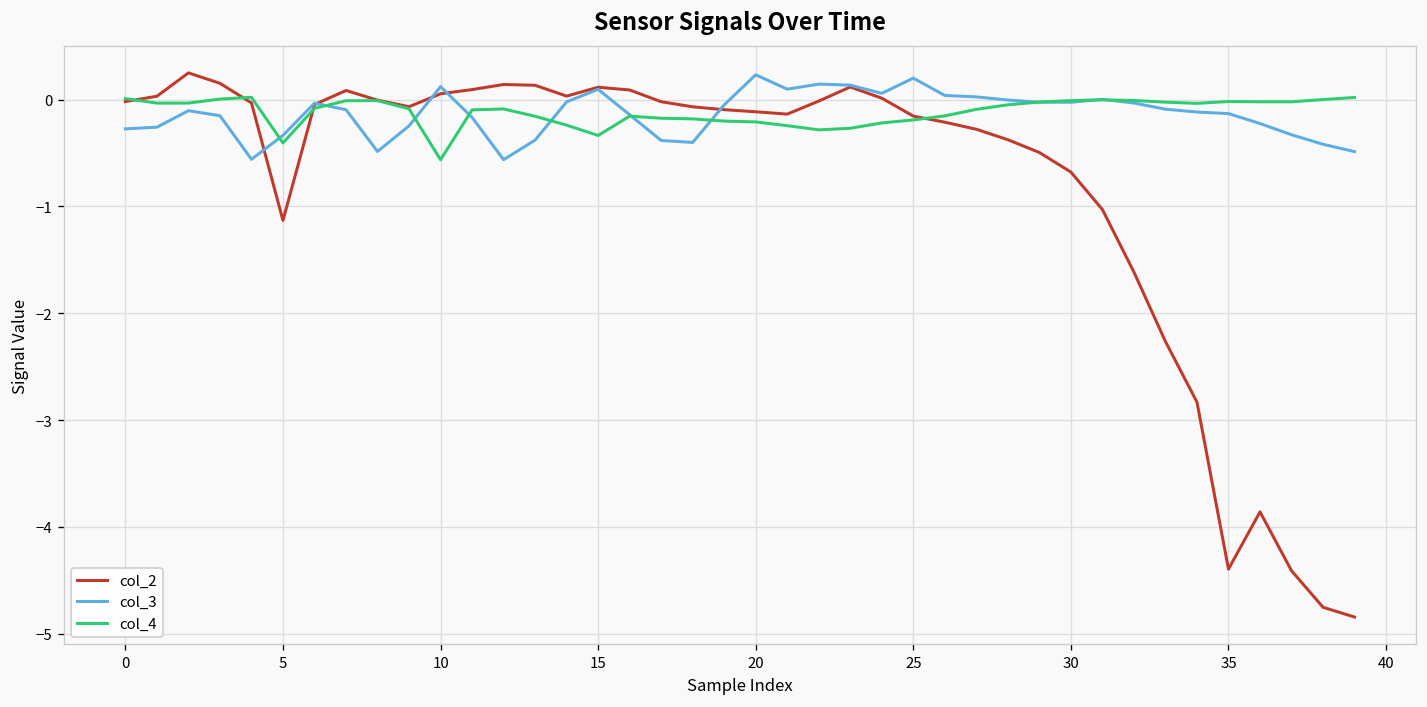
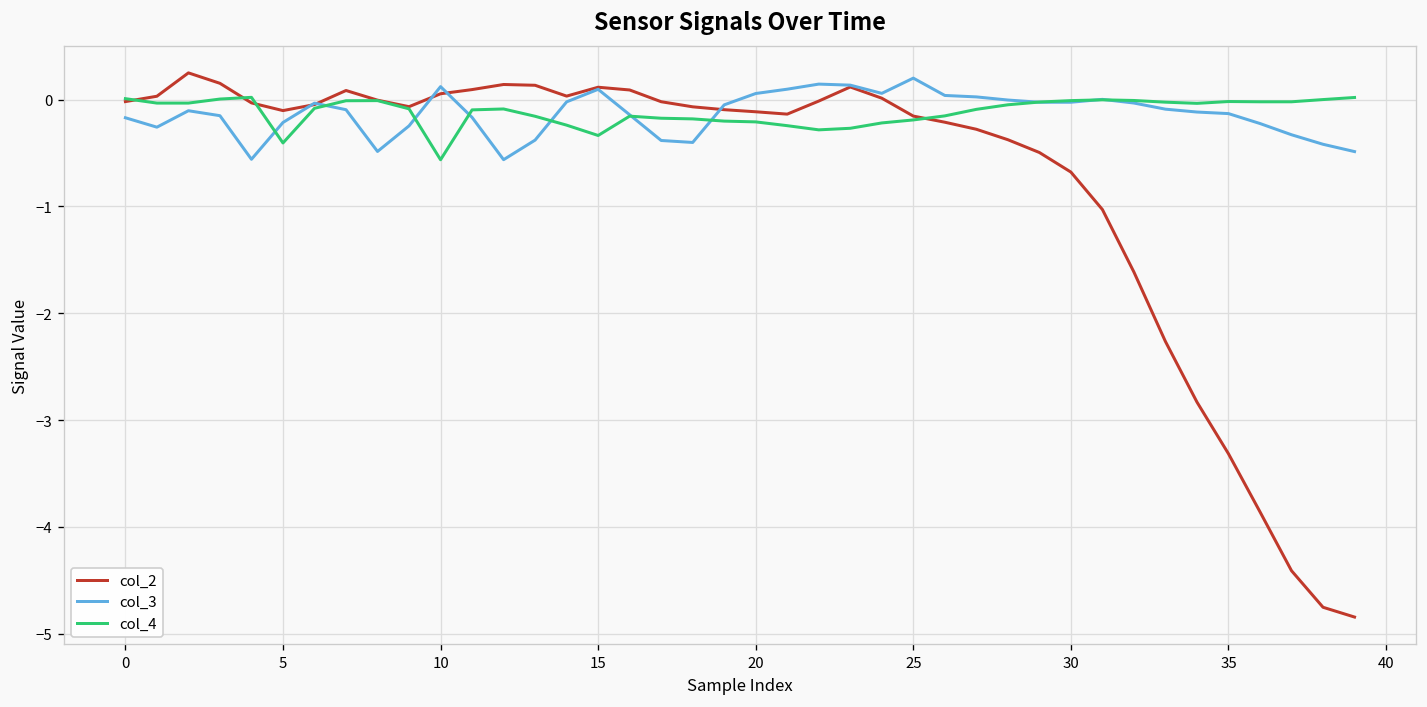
  {
    "col_2": {
-     "5": -1.1,
+     "5": -0.1,
      "10": 0.1,
      "20": -0.1,
      "25": -0.2,
      "30": -0.7,
-     "35": -4.4
+     "35": -3.3
    },
    "col_3": {
-     "0": -0.3,
-     "5": -0.3,
+     "0": -0.2,
+     "5": -0.2,
      "10": 0.1,
-     "20": 0.2,
+     "20": 0.1,
      "25": 0.2,
      "35": -0.1
    },
    "col_4": {
      "5": -0.4,
      "10": -0.6,
      "15": -0.3,
      "20": -0.2,
      "25": -0.2,
      "35": 0.0
    }
  }
